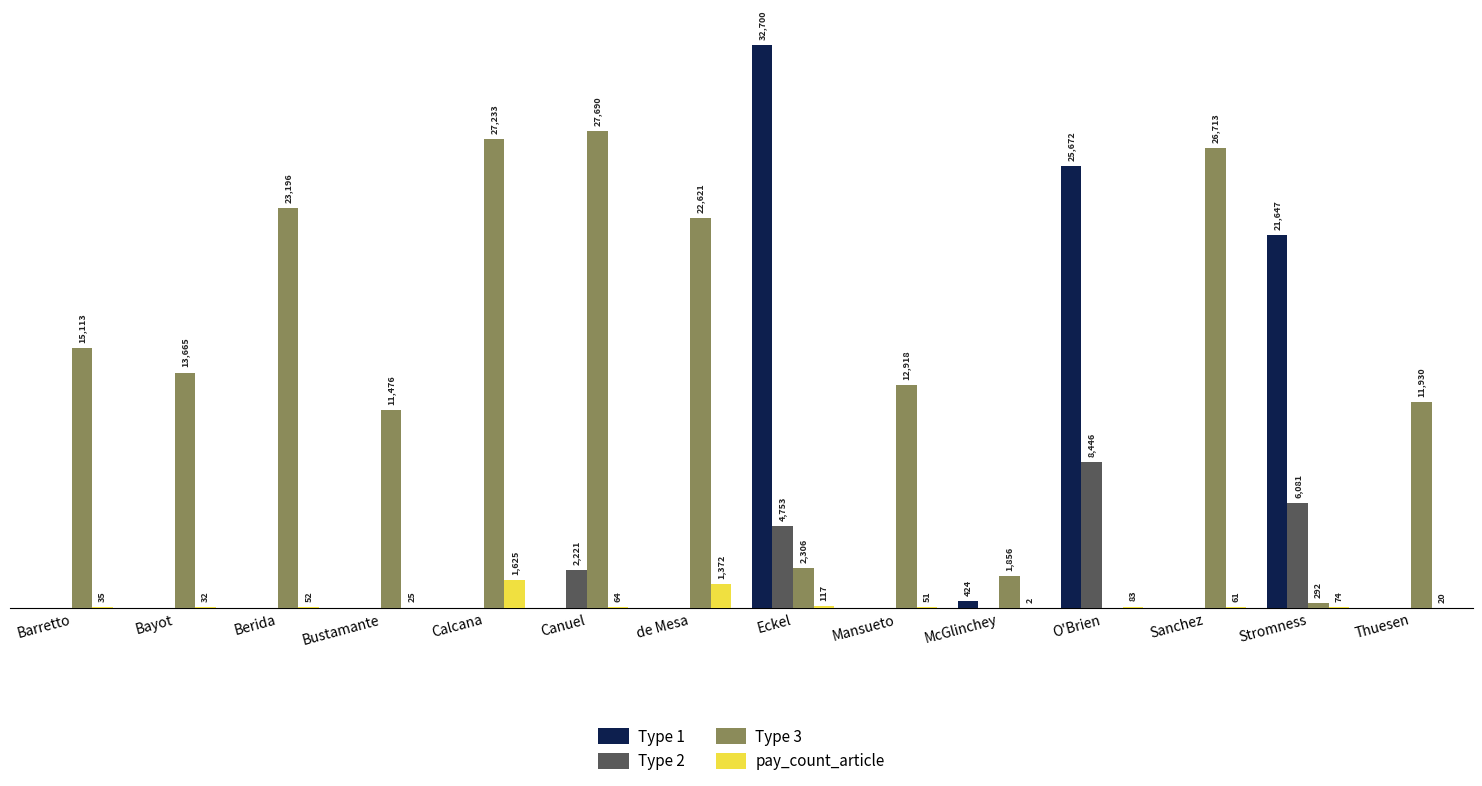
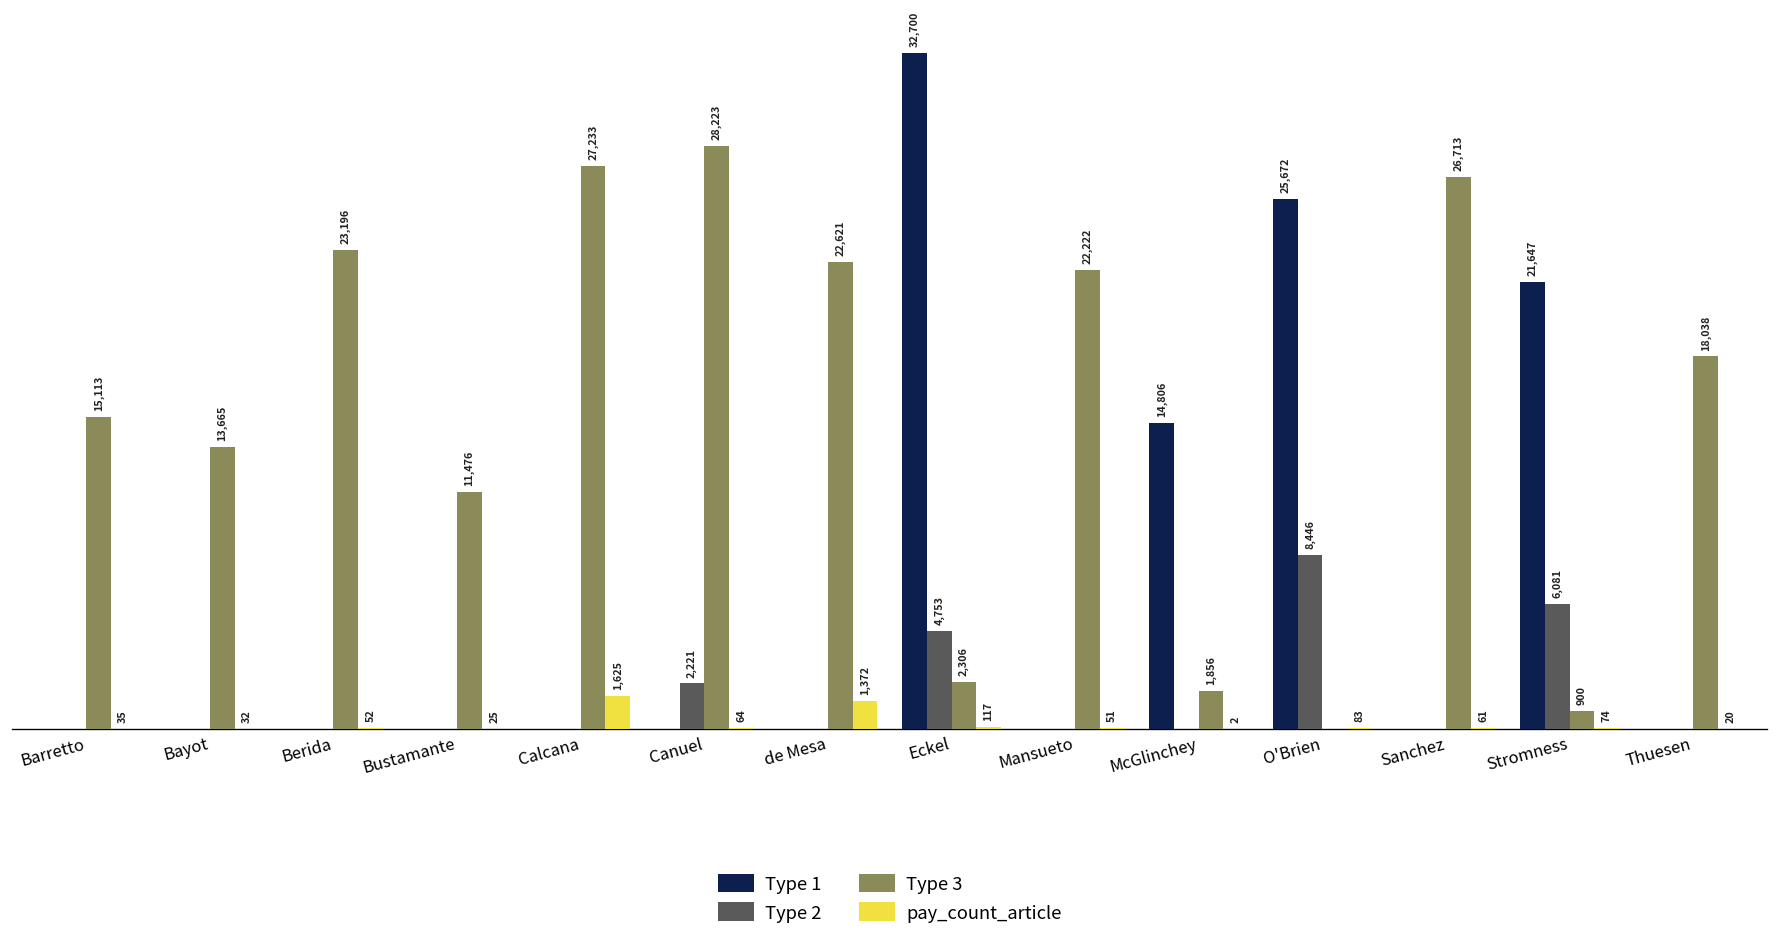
  {
    "Type 1": {
      "Eckel": "32,700",
-     "McGlinchey": "424",
+     "McGlinchey": "14,806",
      "O'Brien": "25,672",
      "Stromness": "21,647"
    },
    "Type 2": {
      "Canuel": "2,221",
      "Eckel": "4,753",
      "O'Brien": "8,446",
      "Stromness": "6,081"
    },
    "Type 3": {
      "Barretto": "15,113",
      "Bayot": "13,665",
      "Berida": "23,196",
      "Bustamante": "11,476",
      "Calcana": "27,233",
-     "Canuel": "27,690",
+     "Canuel": "28,223",
      "de Mesa": "22,621",
      "Eckel": "2,306",
-     "Mansueto": "12,918",
+     "Mansueto": "22,222",
      "McGlinchey": "1,856",
      "Sanchez": "26,713",
-     "Stromness": "292",
-     "Thuesen": "11,930"
+     "Stromness": "900",
+     "Thuesen": "18,038"
    },
    "pay_count_article": {
      "Barretto": "35",
      "Bayot": "32",
      "Berida": "52",
      "Bustamante": "25",
      "Calcana": "1,625",
      "Canuel": "64",
      "de Mesa": "1,372",
      "Eckel": "117",
      "Mansueto": "51",
      "McGlinchey": "2",
      "O'Brien": "83",
      "Sanchez": "61",
      "Stromness": "74",
      "Thuesen": "20"
    }
  }
